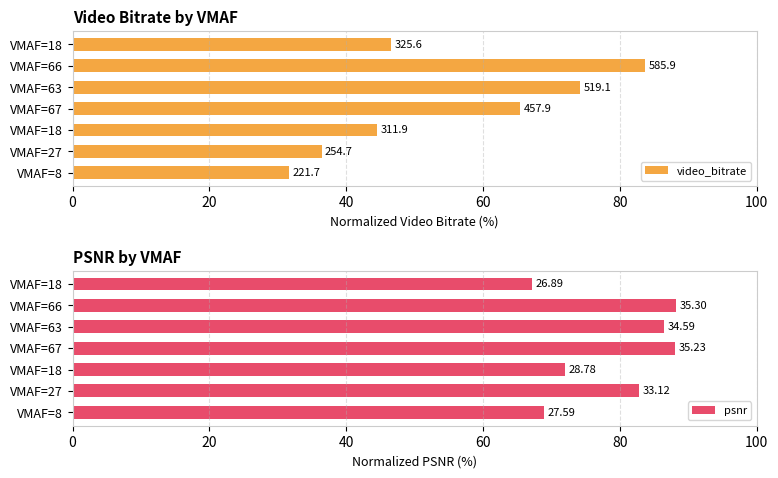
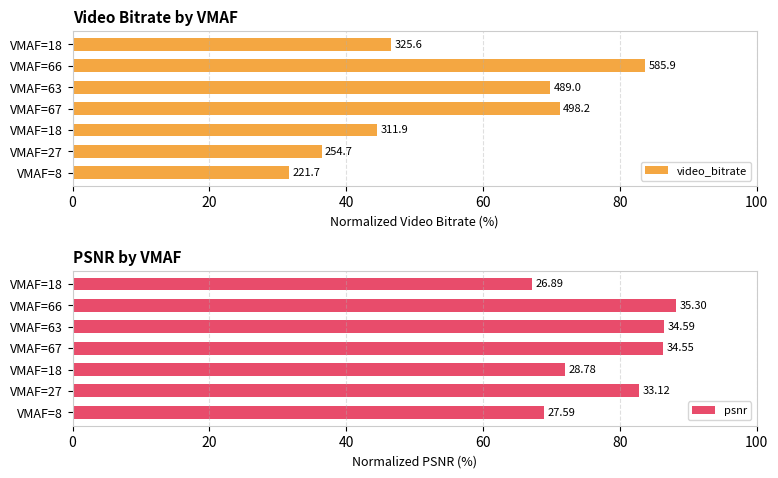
  {
    "Video Bitrate by VMAF": {
-     "VMAF=63": 519.1,
-     "VMAF=67": 457.9
+     "VMAF=63": 489.0,
+     "VMAF=67": 498.2
    },
    "PSNR by VMAF": {
-     "VMAF=67": 35.23
+     "VMAF=67": 34.55
    }
  }
